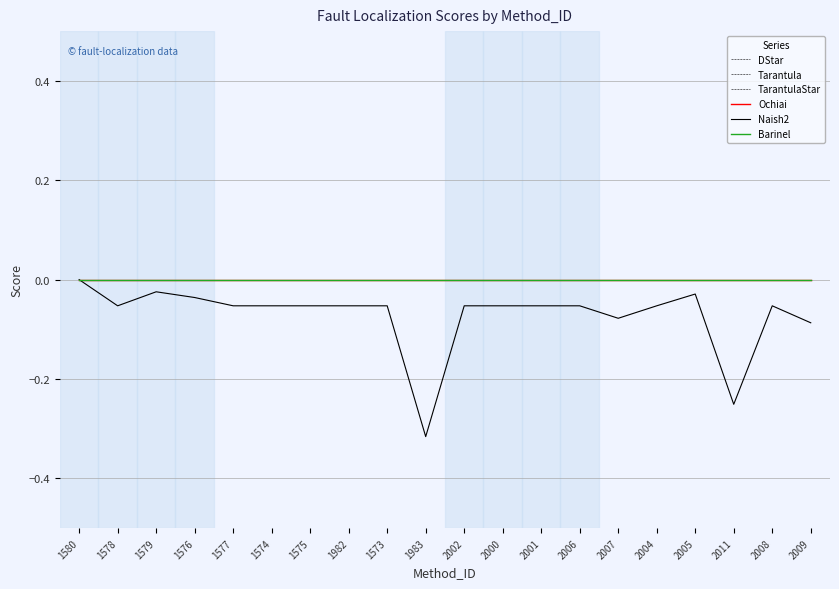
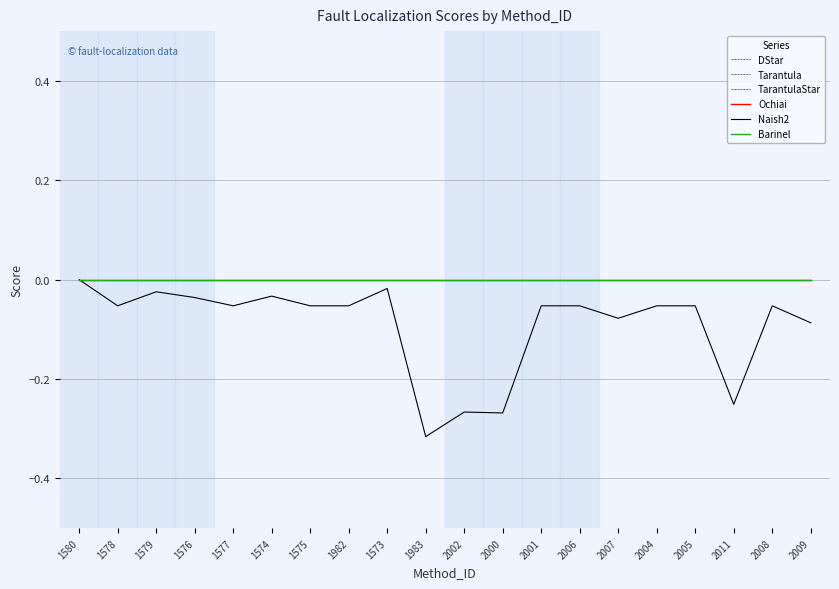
  {
    "Barinel": {
      "1578": 0.00,
      "1579": 0.00,
      "1576": 0.00,
      "1577": 0.00,
      "1574": 0.00,
      "1575": 0.00,
      "1982": 0.00,
      "1573": 0.00,
      "1983": 0.00,
      "2002": 0.00,
      "2000": 0.00,
      "2001": 0.00,
      "2006": 0.00,
      "2007": 0.00,
      "2004": 0.00,
      "2005": 0.00,
      "2011": 0.00,
      "2008": 0.00,
      "2009": 0.00
    },
    "Naish2": {
      "1578": -0.05,
      "1579": -0.02,
      "1576": -0.04,
      "1577": -0.05,
-     "1574": -0.05,
+     "1574": -0.03,
      "1575": -0.05,
      "1982": -0.05,
-     "1573": -0.05,
+     "1573": -0.02,
      "1983": -0.32,
-     "2002": -0.05,
-     "2000": -0.05,
+     "2002": -0.27,
+     "2000": -0.27,
      "2001": -0.05,
      "2006": -0.05,
      "2007": -0.08,
      "2004": -0.05,
-     "2005": -0.03,
+     "2005": -0.05,
      "2011": -0.25,
      "2008": -0.05,
      "2009": -0.09
    }
  }
